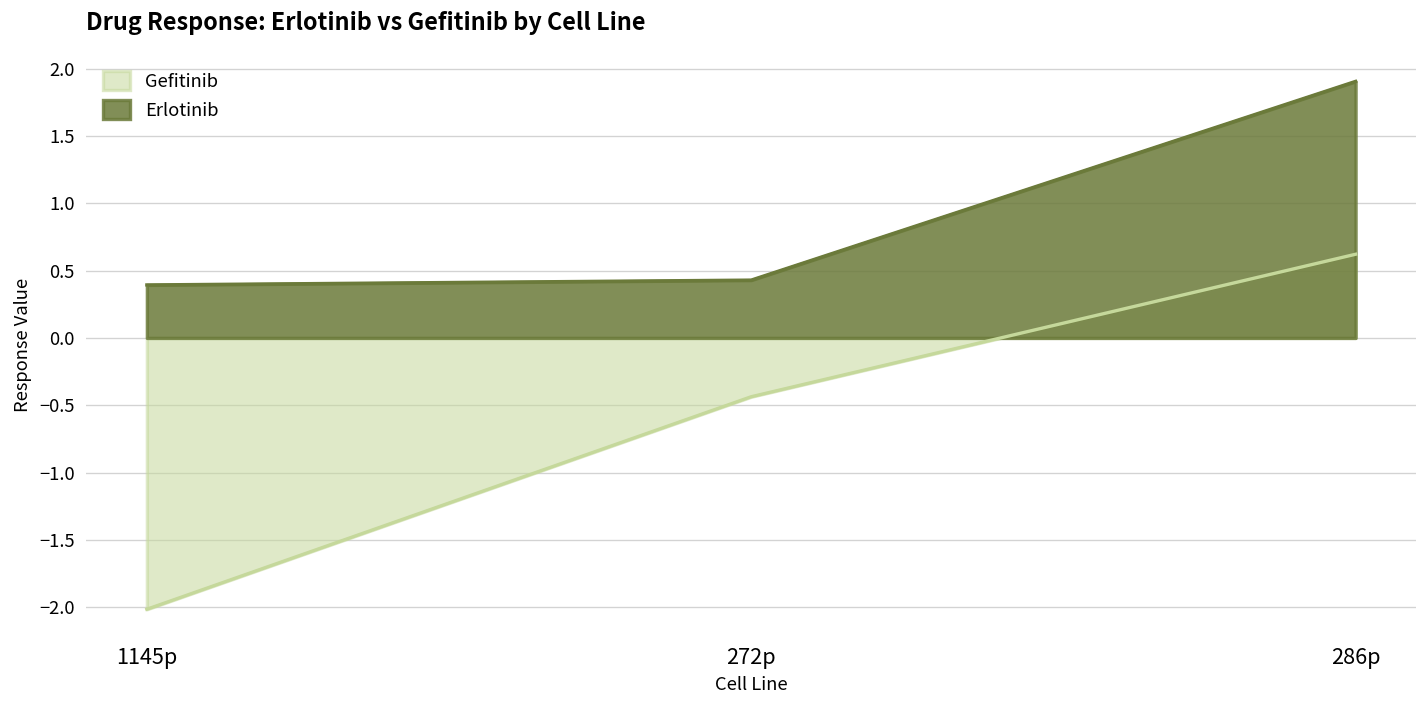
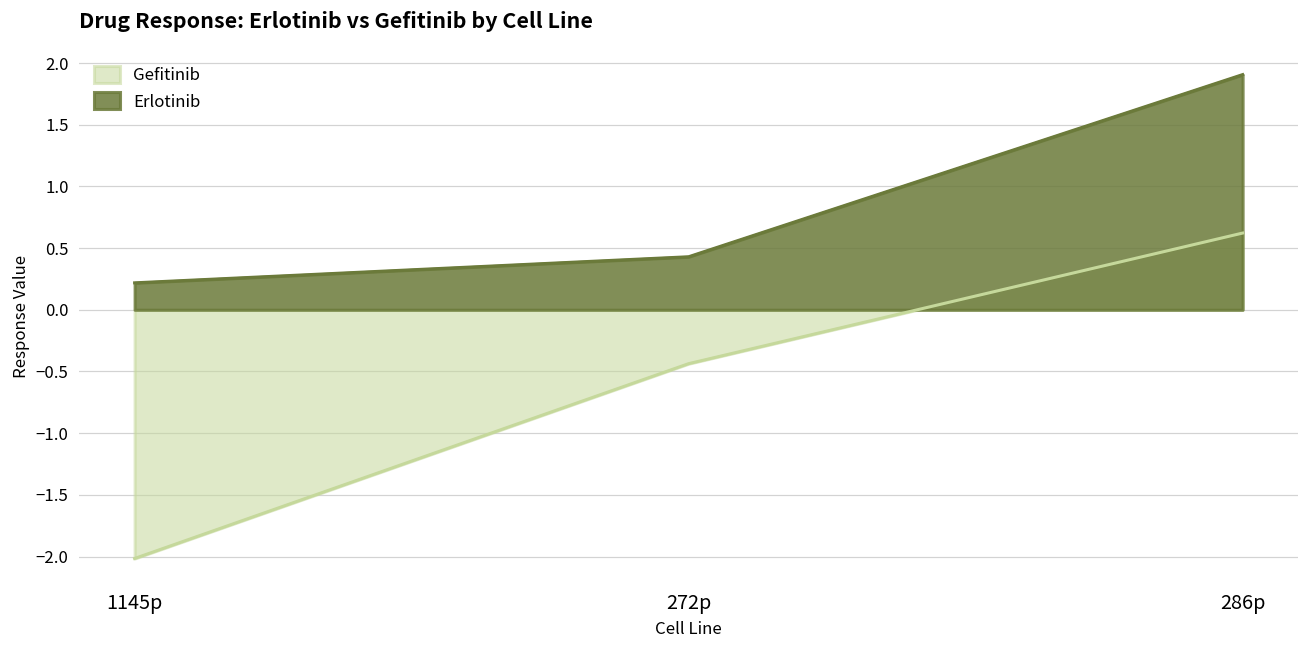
  {
    "Erlotinib": {
-     "1145p": 0.39,
+     "1145p": 0.22,
      "272p": 0.43,
      "286p": 1.91
    }
  }
